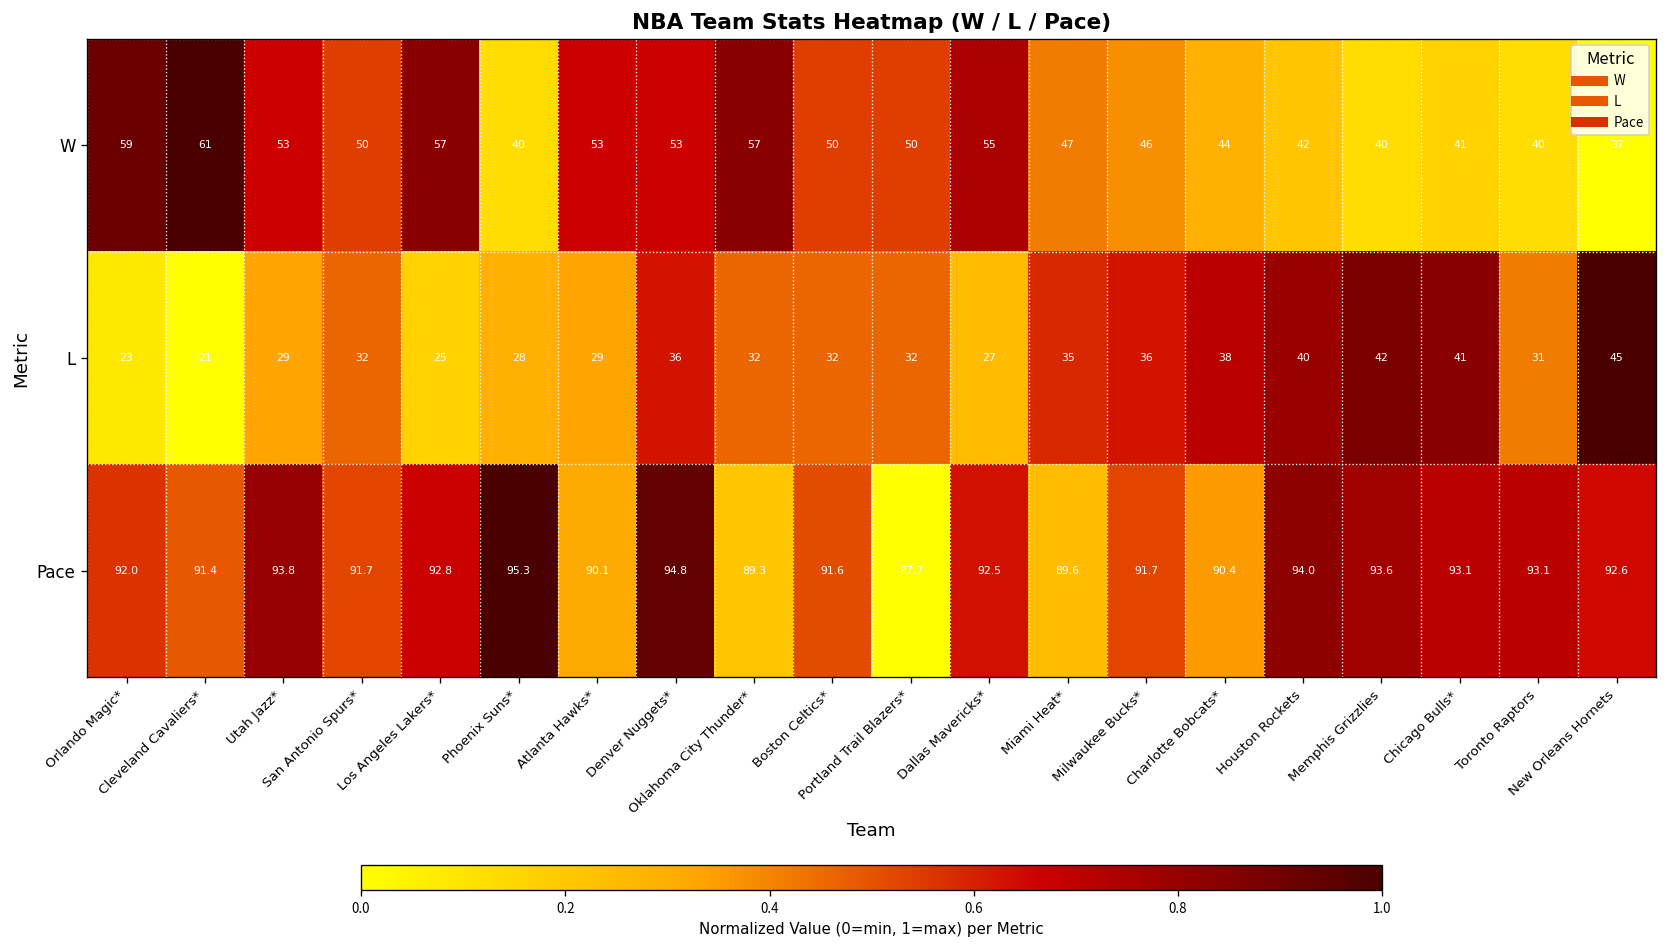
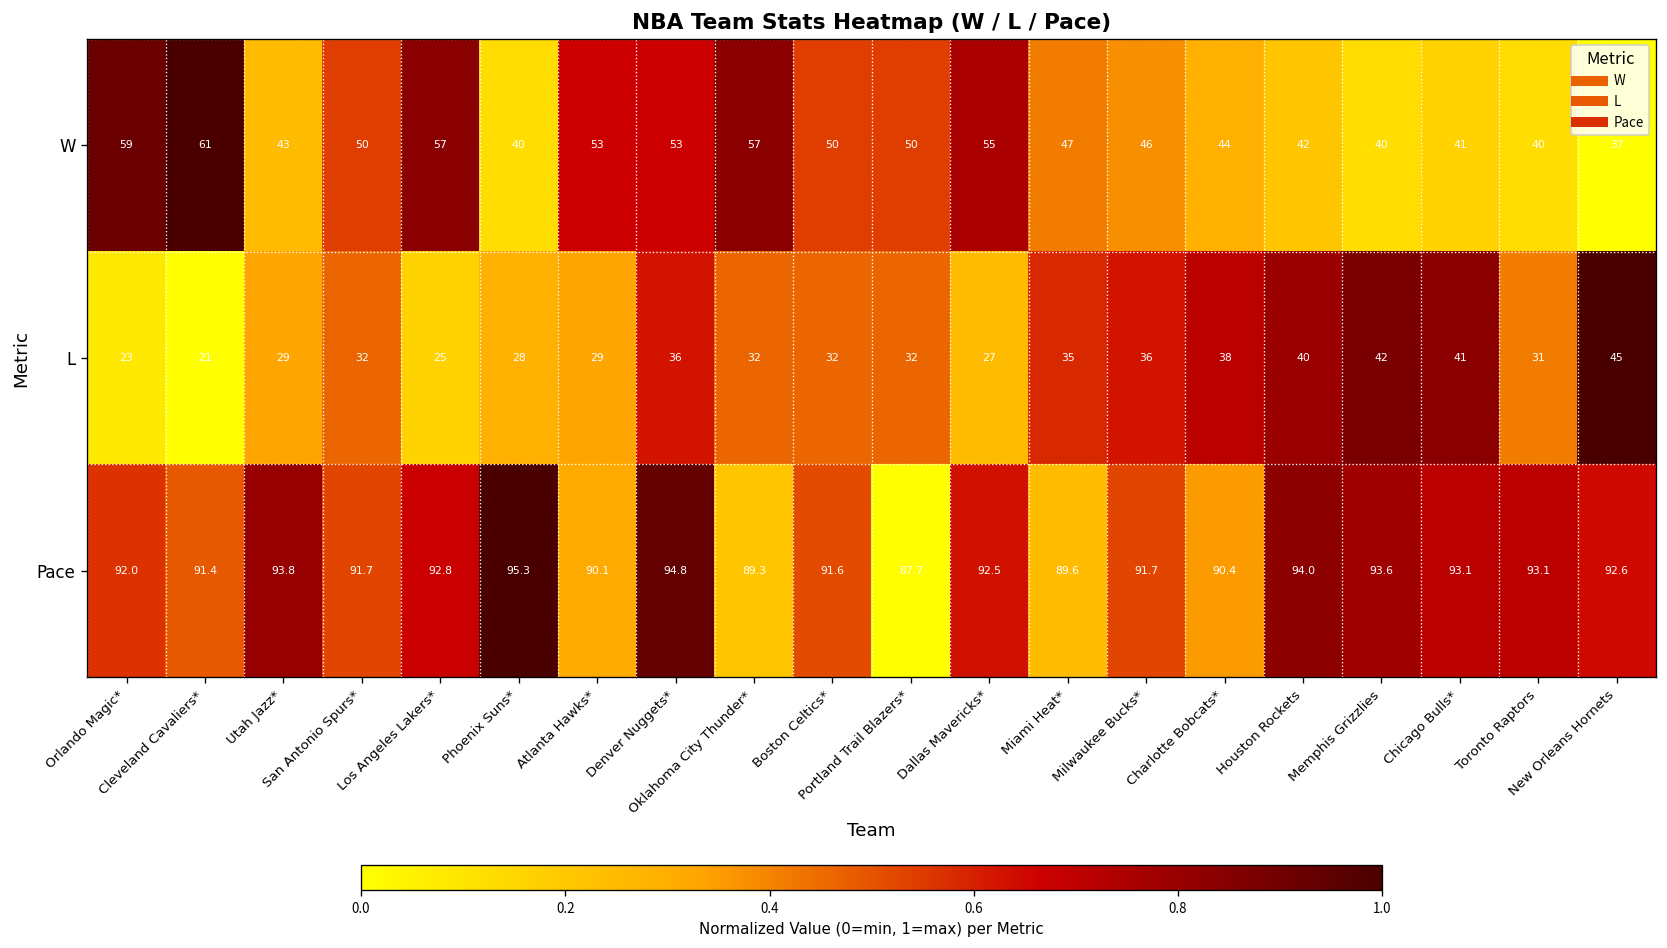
  {
    "W": {
      "Orlando Magic*": 59,
      "Cleveland Cavaliers*": 61,
-     "Utah Jazz*": 53,
+     "Utah Jazz*": 43,
      "San Antonio Spurs*": 50,
      "Los Angeles Lakers*": 57,
      "Phoenix Suns*": 40,
      "Atlanta Hawks*": 53,
      "Denver Nuggets*": 53,
      "Oklahoma City Thunder*": 57,
      "Boston Celtics*": 50,
      "Portland Trail Blazers*": 50,
      "Dallas Mavericks*": 55,
      "Miami Heat*": 47,
      "Milwaukee Bucks*": 46,
      "Charlotte Bobcats*": 44,
      "Houston Rockets": 42,
      "Memphis Grizzlies": 40,
      "Chicago Bulls*": 41,
      "Toronto Raptors": 40,
      "New Orleans Hornets": 37
    },
    "L": {
      "Orlando Magic*": 23,
      "Cleveland Cavaliers*": 21,
      "Utah Jazz*": 29,
      "San Antonio Spurs*": 32,
      "Los Angeles Lakers*": 25,
      "Phoenix Suns*": 28,
      "Atlanta Hawks*": 29,
      "Denver Nuggets*": 36,
      "Oklahoma City Thunder*": 32,
      "Boston Celtics*": 32,
      "Portland Trail Blazers*": 32,
      "Dallas Mavericks*": 27,
      "Miami Heat*": 35,
      "Milwaukee Bucks*": 36,
      "Charlotte Bobcats*": 38,
      "Houston Rockets": 40,
      "Memphis Grizzlies": 42,
      "Chicago Bulls*": 41,
      "Toronto Raptors": 31,
      "New Orleans Hornets": 45
    },
    "Pace": {
      "Orlando Magic*": 92.0,
      "Cleveland Cavaliers*": 91.4,
      "Utah Jazz*": 93.8,
      "San Antonio Spurs*": 91.7,
      "Los Angeles Lakers*": 92.8,
      "Phoenix Suns*": 95.3,
      "Atlanta Hawks*": 90.1,
      "Denver Nuggets*": 94.8,
      "Oklahoma City Thunder*": 89.3,
      "Boston Celtics*": 91.6,
      "Portland Trail Blazers*": 87.7,
      "Dallas Mavericks*": 92.5,
      "Miami Heat*": 89.6,
      "Milwaukee Bucks*": 91.7,
      "Charlotte Bobcats*": 90.4,
      "Houston Rockets": 94.0,
      "Memphis Grizzlies": 93.6,
      "Chicago Bulls*": 93.1,
      "Toronto Raptors": 93.1,
      "New Orleans Hornets": 92.6
    }
  }
